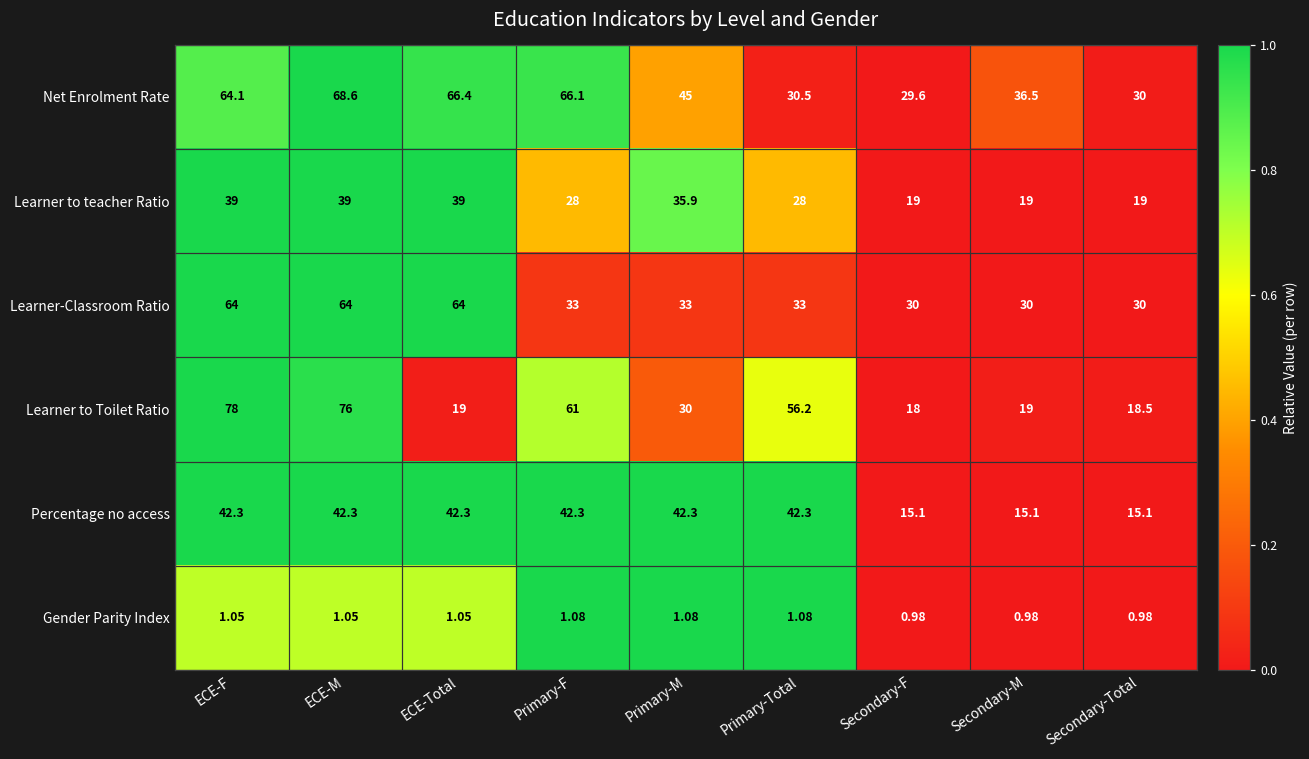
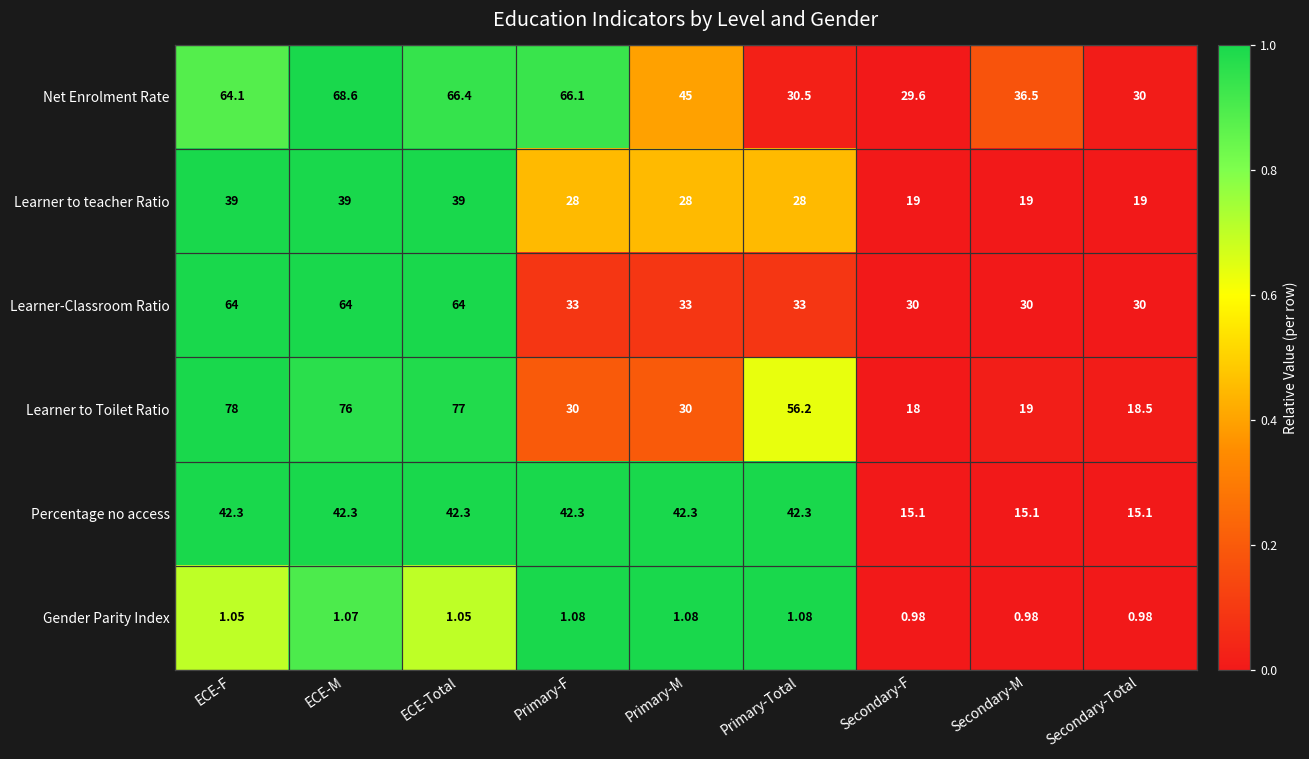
  {
    "Net Enrolment Rate": {
      "ECE-F": 64.1,
      "ECE-M": 68.6,
      "ECE-Total": 66.4,
      "Primary-F": 66.1,
      "Primary-M": 45,
      "Primary-Total": 30.5,
      "Secondary-F": 29.6,
      "Secondary-M": 36.5,
      "Secondary-Total": 30
    },
    "Learner to teacher Ratio": {
      "ECE-F": 39,
      "ECE-M": 39,
      "ECE-Total": 39,
      "Primary-F": 28,
-     "Primary-M": 35.9,
+     "Primary-M": 28,
      "Primary-Total": 28,
      "Secondary-F": 19,
      "Secondary-M": 19,
      "Secondary-Total": 19
    },
    "Learner-Classroom Ratio": {
      "ECE-F": 64,
      "ECE-M": 64,
      "ECE-Total": 64,
      "Primary-F": 33,
      "Primary-M": 33,
      "Primary-Total": 33,
      "Secondary-F": 30,
      "Secondary-M": 30,
      "Secondary-Total": 30
    },
    "Learner to Toilet Ratio": {
      "ECE-F": 78,
      "ECE-M": 76,
-     "ECE-Total": 19,
-     "Primary-F": 61,
+     "ECE-Total": 77,
+     "Primary-F": 30,
      "Primary-M": 30,
      "Primary-Total": 56.2,
      "Secondary-F": 18,
      "Secondary-M": 19,
      "Secondary-Total": 18.5
    },
    "Percentage no access": {
      "ECE-F": 42.3,
      "ECE-M": 42.3,
      "ECE-Total": 42.3,
      "Primary-F": 42.3,
      "Primary-M": 42.3,
      "Primary-Total": 42.3,
      "Secondary-F": 15.1,
      "Secondary-M": 15.1,
      "Secondary-Total": 15.1
    },
    "Gender Parity Index": {
      "ECE-F": 1.05,
-     "ECE-M": 1.05,
+     "ECE-M": 1.07,
      "ECE-Total": 1.05,
      "Primary-F": 1.08,
      "Primary-M": 1.08,
      "Primary-Total": 1.08,
      "Secondary-F": 0.98,
      "Secondary-M": 0.98,
      "Secondary-Total": 0.98
    }
  }
